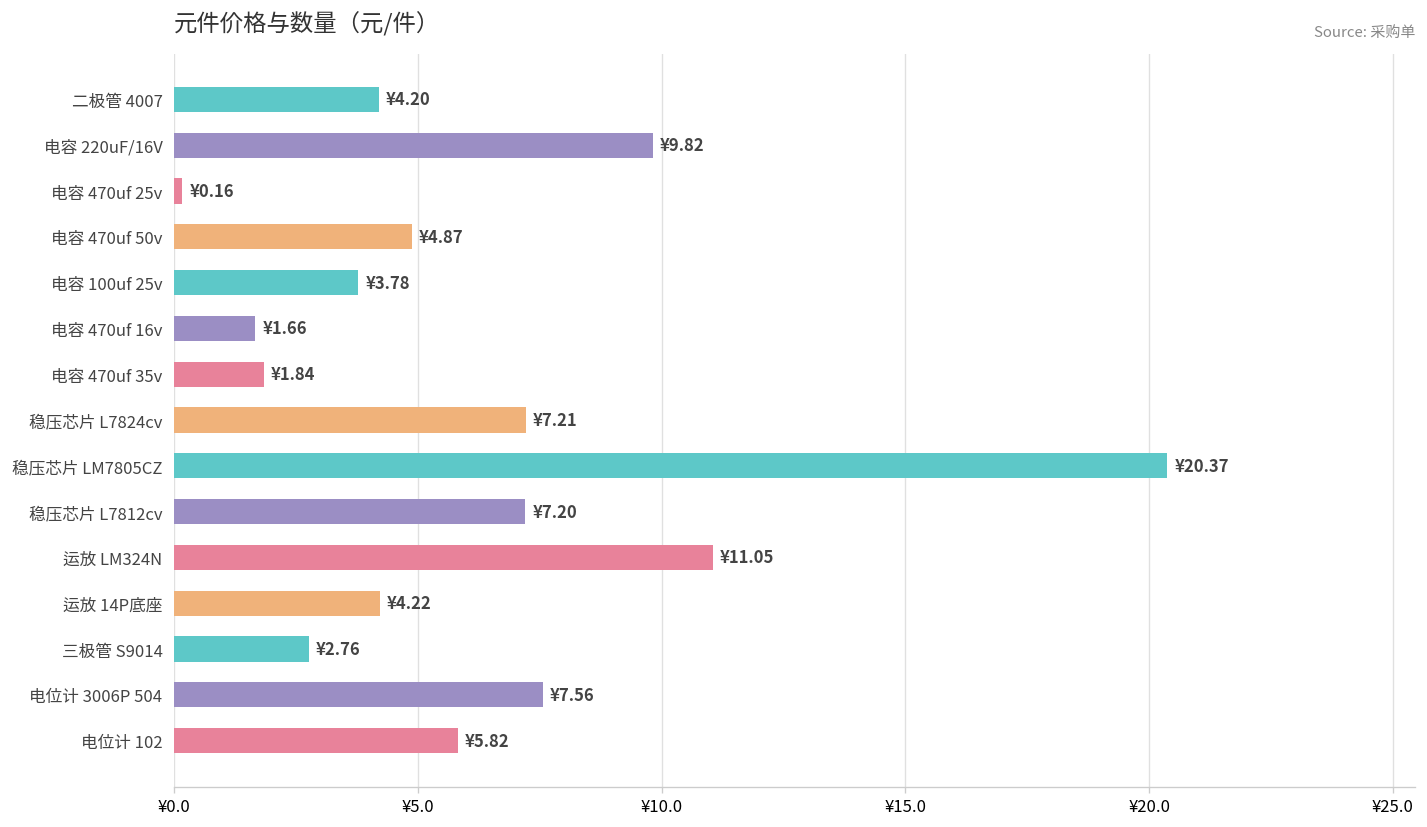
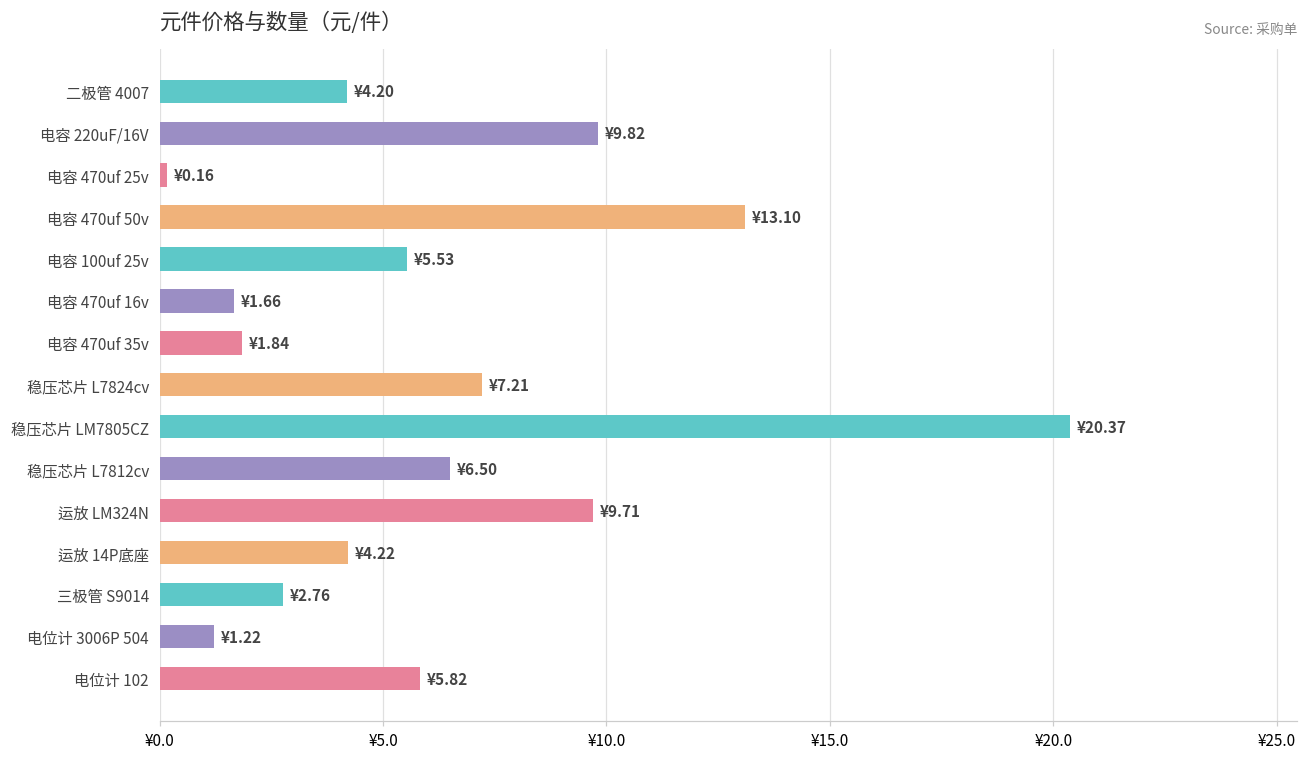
  {
    "二极管 4007": "¥4.20",
    "电容 220uF/16V": "¥9.82",
    "电容 470uf 25v": "¥0.16",
-   "电容 470uf 50v": "¥4.87",
-   "电容 100uf 25v": "¥3.78",
+   "电容 470uf 50v": "¥13.10",
+   "电容 100uf 25v": "¥5.53",
    "电容 470uf 16v": "¥1.66",
    "电容 470uf 35v": "¥1.84",
    "稳压芯片 L7824cv": "¥7.21",
    "稳压芯片 LM7805CZ": "¥20.37",
-   "稳压芯片 L7812cv": "¥7.20",
-   "运放 LM324N": "¥11.05",
+   "稳压芯片 L7812cv": "¥6.50",
+   "运放 LM324N": "¥9.71",
    "运放 14P底座": "¥4.22",
    "三极管 S9014": "¥2.76",
-   "电位计 3006P 504": "¥7.56",
+   "电位计 3006P 504": "¥1.22",
    "电位计 102": "¥5.82"
  }
